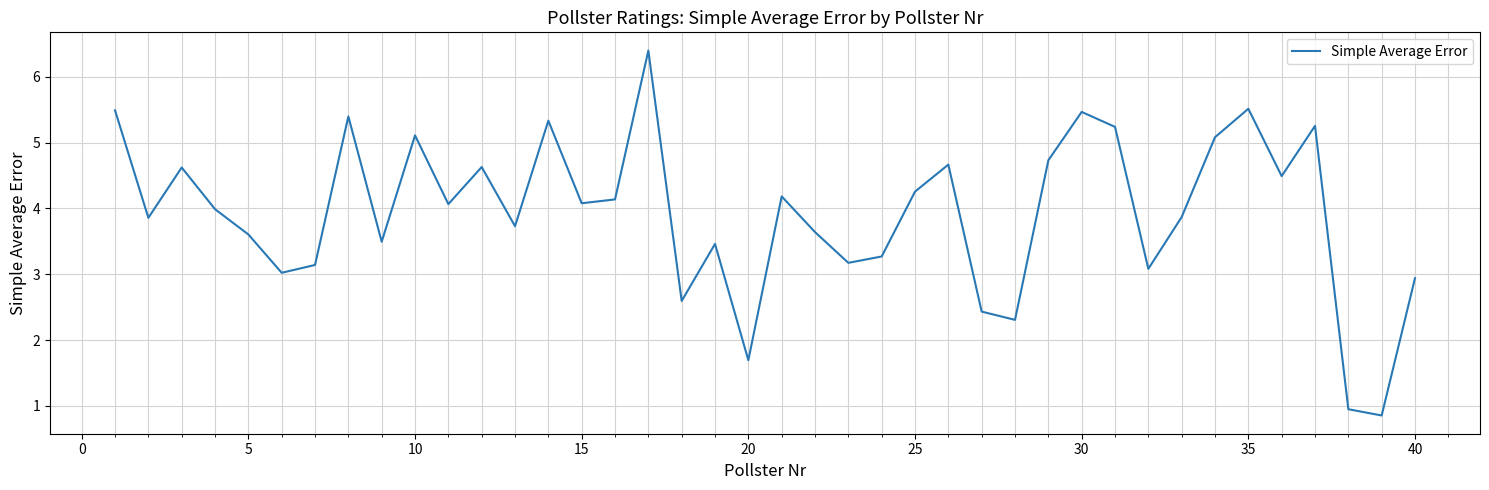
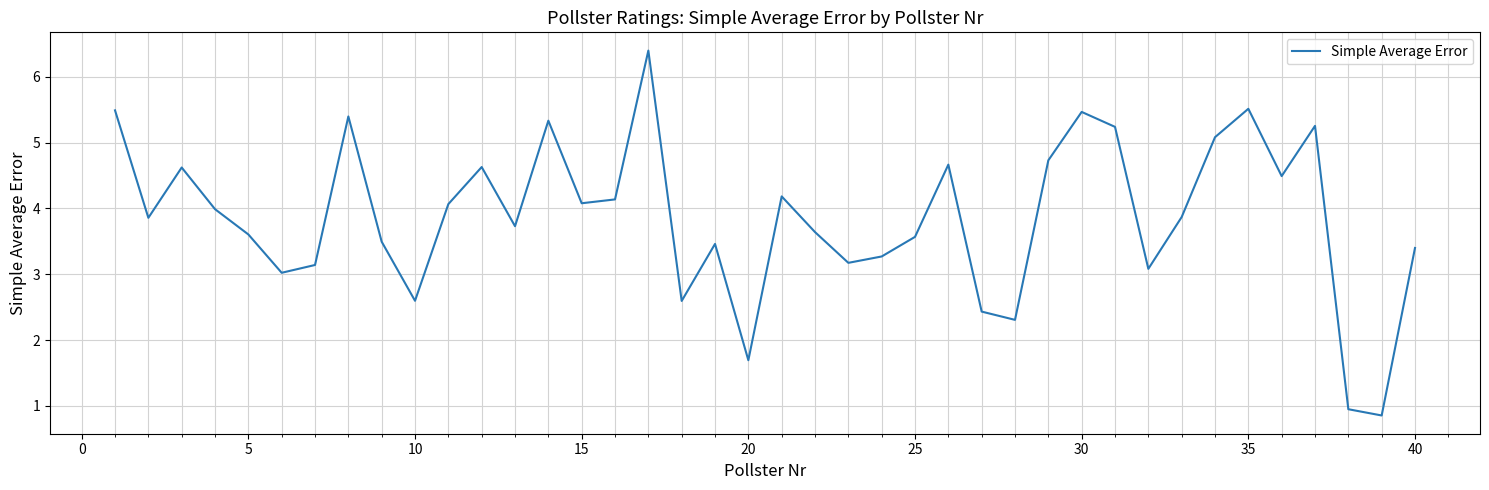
  {
    "5": 3.6,
-   "10": 5.1,
+   "10": 2.6,
    "15": 4.1,
    "20": 1.7,
-   "25": 4.3,
+   "25": 3.6,
    "30": 5.5,
    "35": 5.5,
-   "40": 2.9
+   "40": 3.4
  }
